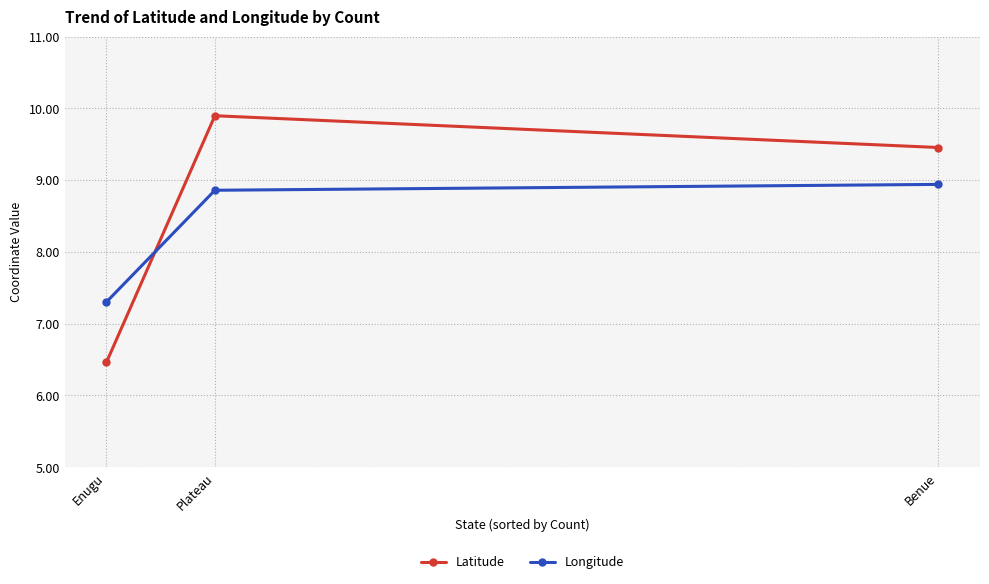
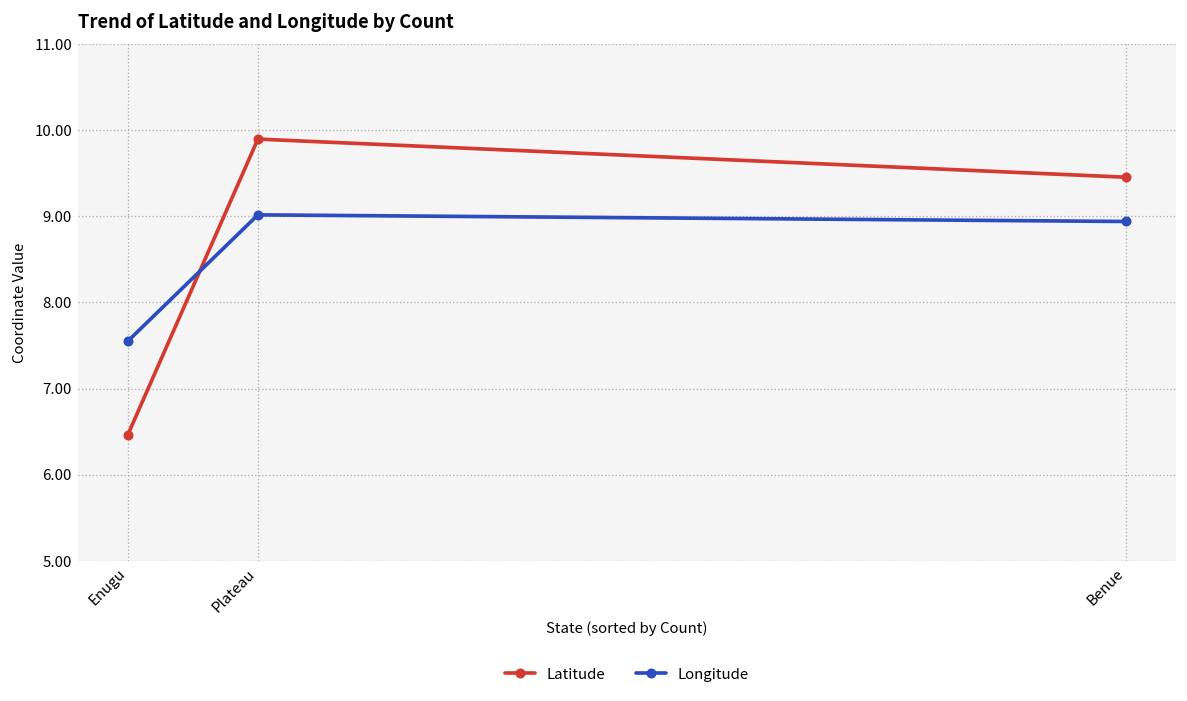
  {
    "Latitude": {
      "Enugu": 6.5,
      "Plateau": 9.9,
      "Benue": 9.5
    },
    "Longitude": {
-     "Enugu": 7.3,
-     "Plateau": 8.9,
+     "Enugu": 7.5,
+     "Plateau": 9.0,
      "Benue": 8.9
    }
  }
